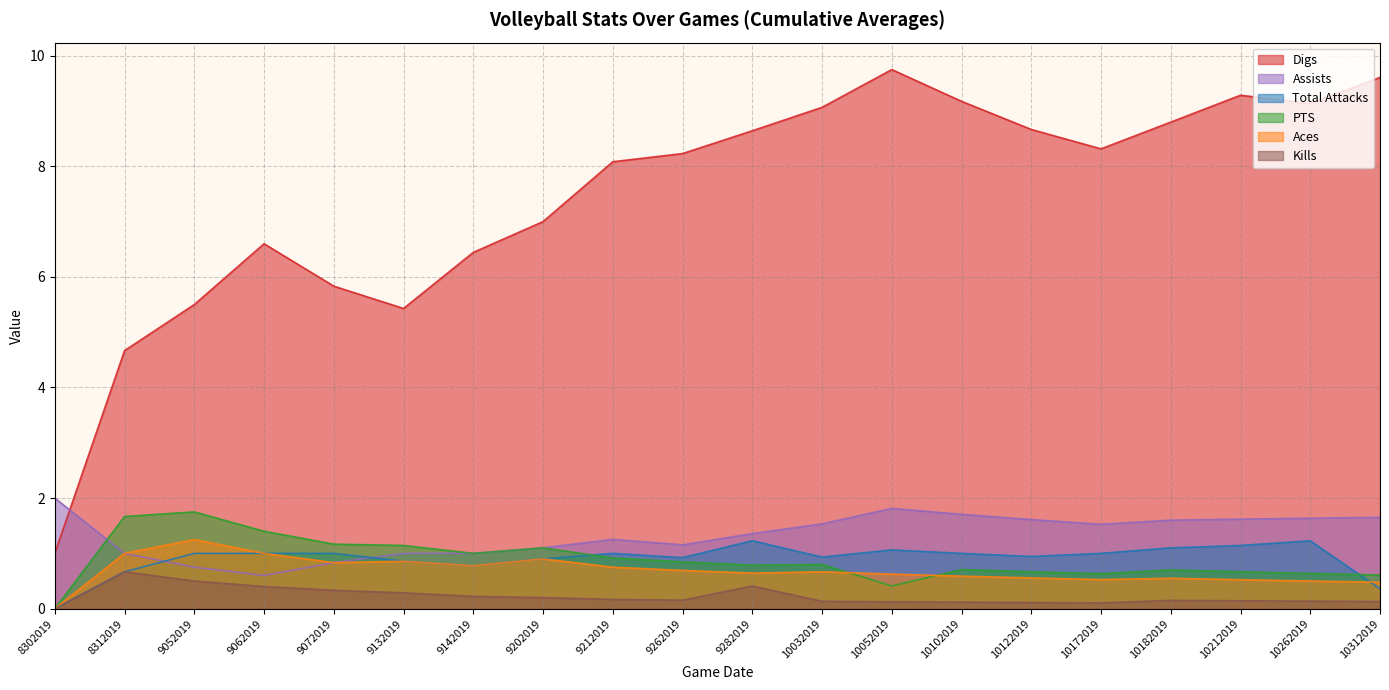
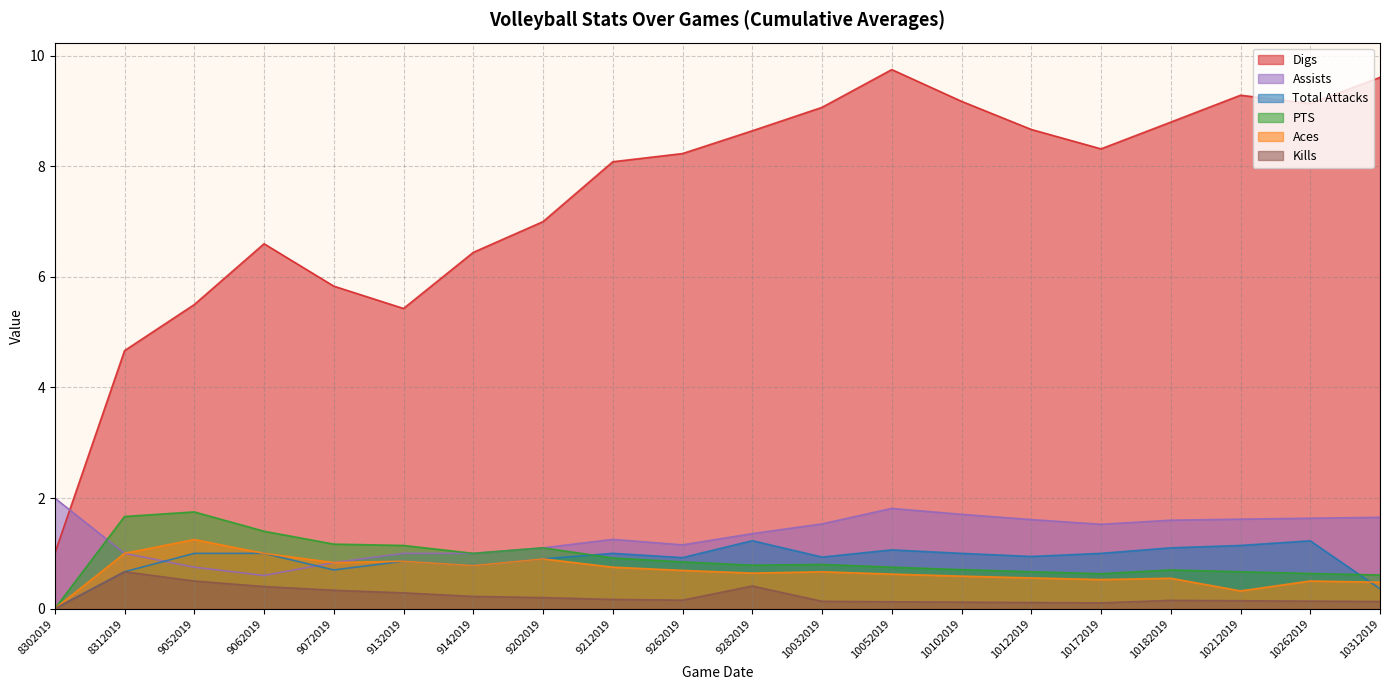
  {
    "Digs": {
      "8302019": 1.0,
      "8312019": 4.7,
      "9052019": 5.5,
      "9062019": 6.6,
      "9072019": 5.8,
      "9132019": 5.4,
      "9142019": 6.4,
      "9202019": 7.0,
      "9212019": 8.1,
      "9262019": 8.2,
      "9282019": 8.6,
      "10032019": 9.1,
      "10052019": 9.8,
      "10102019": 9.2,
      "10122019": 8.7,
      "10172019": 8.3,
      "10182019": 8.8,
      "10212019": 9.3,
      "10312019": 9.6
    },
    "Assists": {
      "8302019": 2.0,
      "9052019": 0.8,
      "9062019": 0.6,
      "9132019": 1.0,
      "9212019": 1.3,
      "9262019": 1.2,
      "9282019": 1.4,
      "10032019": 1.5,
      "10052019": 1.8,
      "10102019": 1.7,
      "10122019": 1.6,
      "10172019": 1.5,
      "10182019": 1.6,
      "10212019": 1.6,
      "10262019": 1.6,
      "10312019": 1.7
    },
    "Total Attacks": {
      "9052019": 1.0,
-     "9072019": 1.0,
+     "9072019": 0.7,
      "9212019": 1.0,
      "9262019": 0.9,
      "9282019": 1.2,
      "10032019": 0.9,
      "10052019": 1.1,
      "10102019": 1.0,
      "10122019": 0.9,
      "10172019": 1.0,
      "10182019": 1.1,
      "10212019": 1.1,
      "10262019": 1.2,
      "10312019": 0.4
    },
    "PTS": {
      "8312019": 1.7,
      "9052019": 1.8,
      "9062019": 1.4,
      "9072019": 1.2,
      "9132019": 1.1,
      "9212019": 0.9,
      "9262019": 0.8,
      "9282019": 0.8,
      "10032019": 0.8,
-     "10052019": 0.4,
+     "10052019": 0.8,
      "10102019": 0.7,
      "10122019": 0.7,
      "10172019": 0.6,
      "10182019": 0.7,
      "10212019": 0.7,
      "10262019": 0.6,
      "10312019": 0.6
    },
    "Aces": {
      "9052019": 1.3,
      "9212019": 0.8,
      "9262019": 0.7,
      "9282019": 0.6,
      "10032019": 0.7,
      "10052019": 0.6,
      "10102019": 0.6,
      "10122019": 0.6,
      "10172019": 0.5,
      "10182019": 0.6,
-     "10212019": 0.5,
+     "10212019": 0.3,
      "10262019": 0.5,
      "10312019": 0.5
    },
    "Kills": {
      "9052019": 0.5,
      "9062019": 0.4,
      "9072019": 0.3,
      "9132019": 0.3,
      "9142019": 0.2,
      "9202019": 0.2,
      "9212019": 0.2,
      "9262019": 0.2,
      "9282019": 0.4,
      "10032019": 0.1,
      "10052019": 0.1,
      "10102019": 0.1,
      "10122019": 0.1,
      "10172019": 0.1,
      "10182019": 0.2,
      "10212019": 0.1,
      "10262019": 0.1,
      "10312019": 0.1
    }
  }
